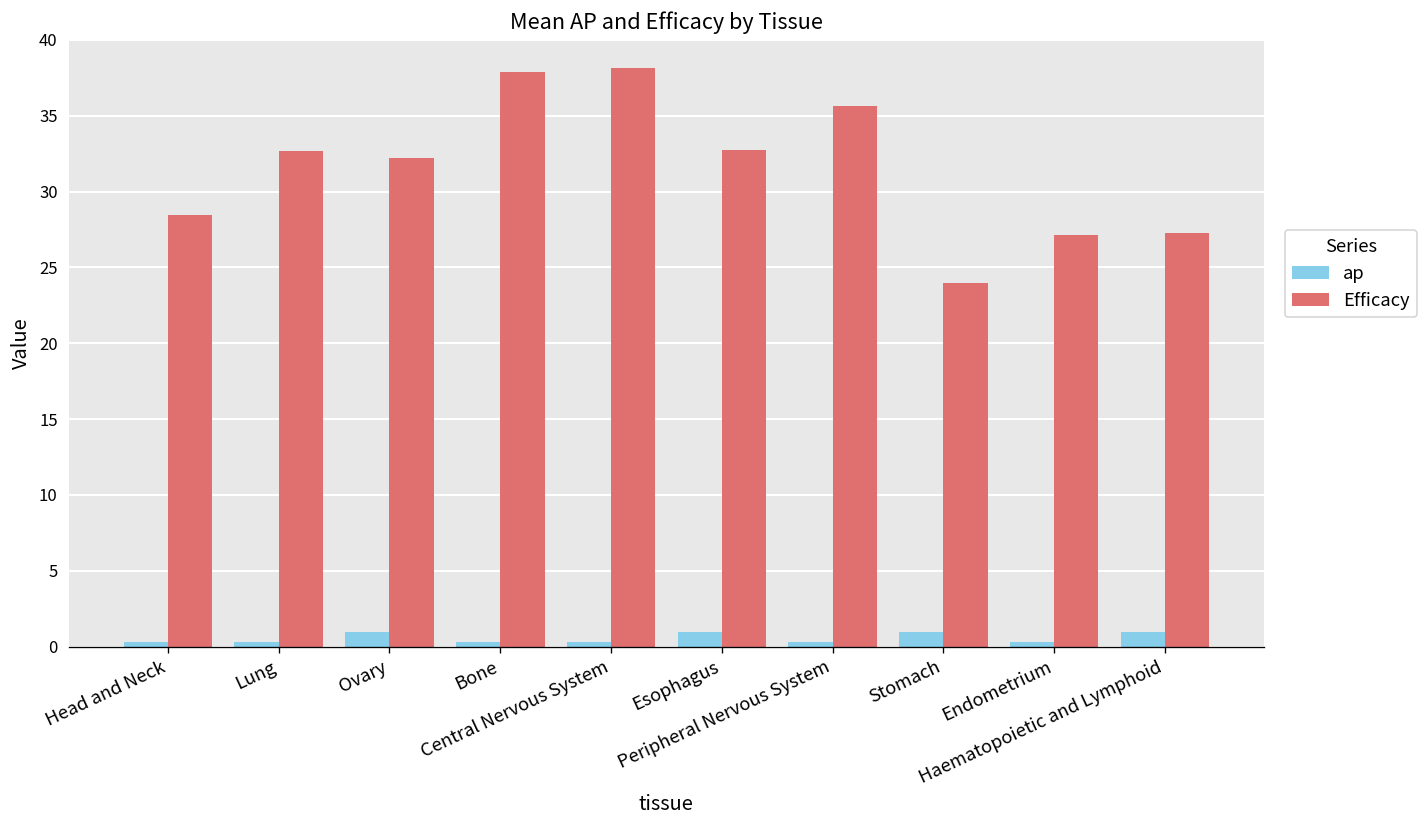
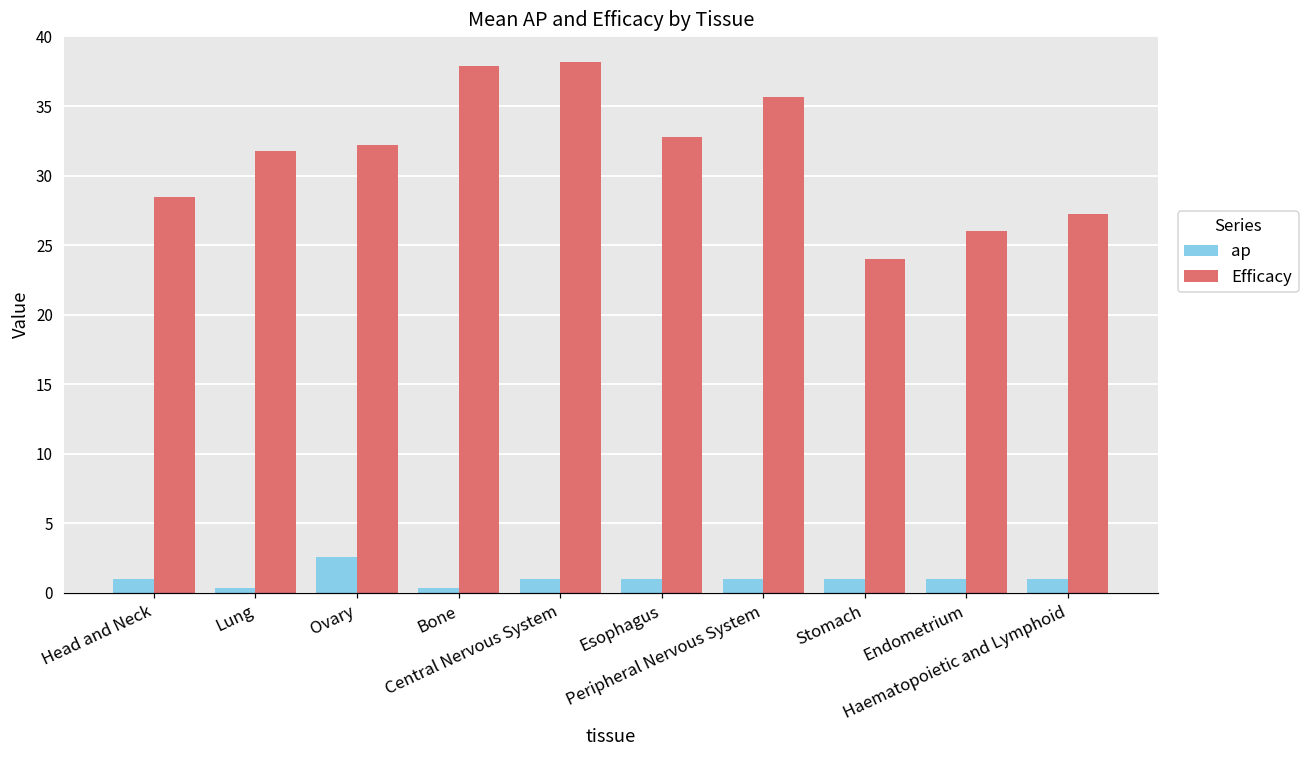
  {
    "ap": {
-     "Head and Neck": 0.3,
+     "Head and Neck": 1.0,
      "Lung": 0.3,
-     "Ovary": 1.0,
+     "Ovary": 2.6,
      "Bone": 0.3,
-     "Central Nervous System": 0.3,
+     "Central Nervous System": 1.0,
      "Esophagus": 1.0,
-     "Peripheral Nervous System": 0.3,
+     "Peripheral Nervous System": 1.0,
      "Stomach": 1.0,
-     "Endometrium": 0.3,
+     "Endometrium": 1.0,
      "Haematopoietic and Lymphoid": 1.0
    },
    "Efficacy": {
      "Head and Neck": 28.5,
-     "Lung": 32.7,
+     "Lung": 31.8,
      "Ovary": 32.2,
      "Bone": 37.9,
      "Central Nervous System": 38.2,
      "Esophagus": 32.7,
      "Peripheral Nervous System": 35.7,
      "Stomach": 24.0,
-     "Endometrium": 27.1,
+     "Endometrium": 26.0,
      "Haematopoietic and Lymphoid": 27.2
    }
  }
